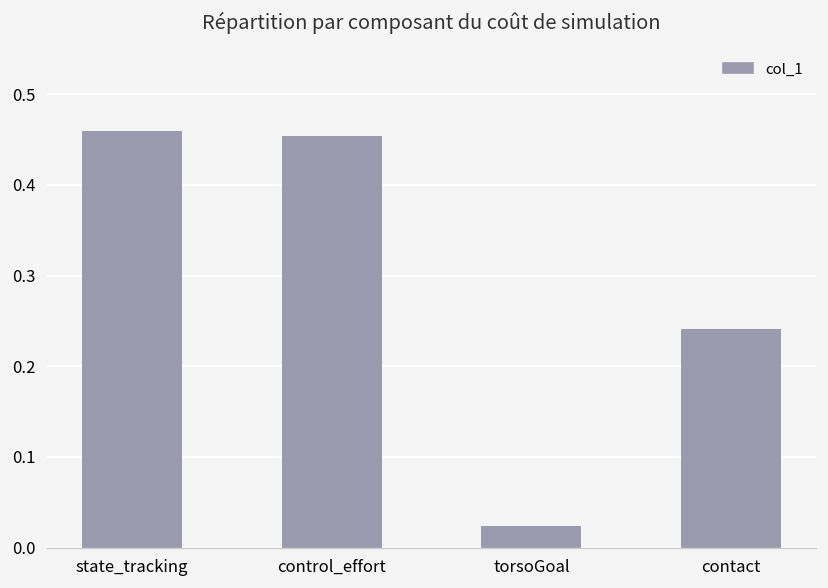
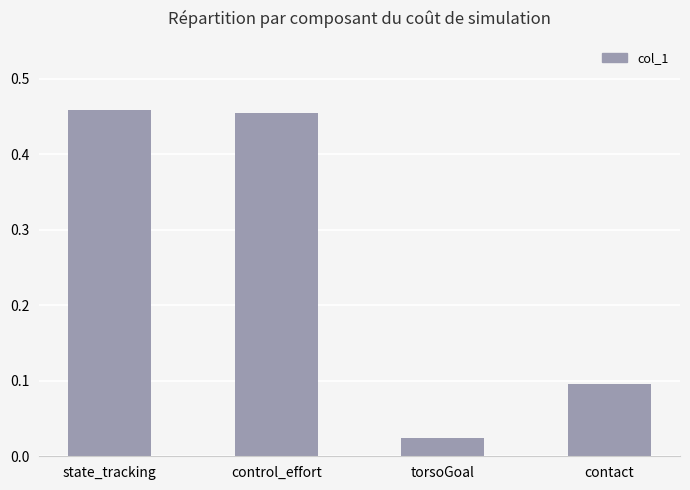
  {
    "state_tracking": 0.46,
    "control_effort": 0.45,
    "torsoGoal": 0.02,
-   "contact": 0.24
+   "contact": 0.10
  }
